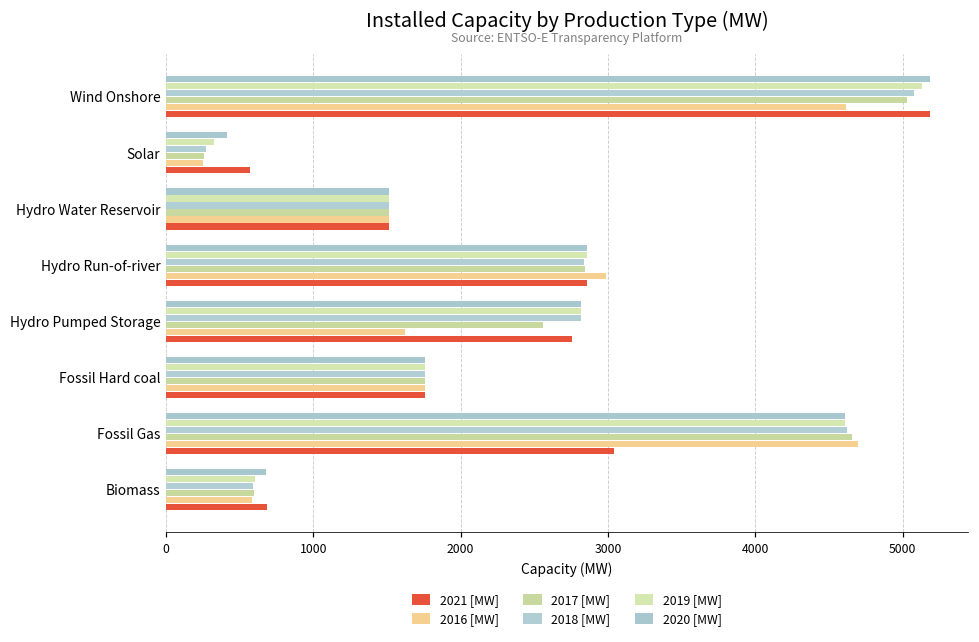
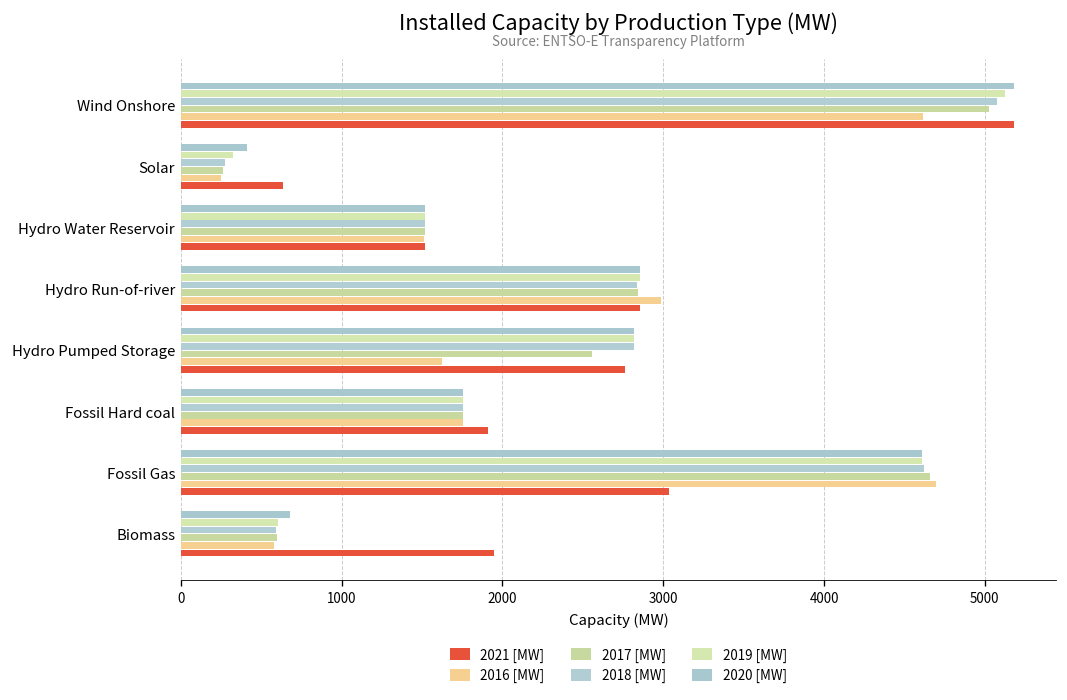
  {
    "2021 [MW]": {
      "Wind Onshore": 5180,
-     "Solar": 570,
+     "Solar": 630,
      "Hydro Water Reservoir": 1520,
      "Hydro Run-of-river": 2860,
      "Hydro Pumped Storage": 2760,
-     "Fossil Hard coal": 1760,
+     "Fossil Hard coal": 1910,
      "Fossil Gas": 3040,
-     "Biomass": 680
+     "Biomass": 1950
    }
  }
